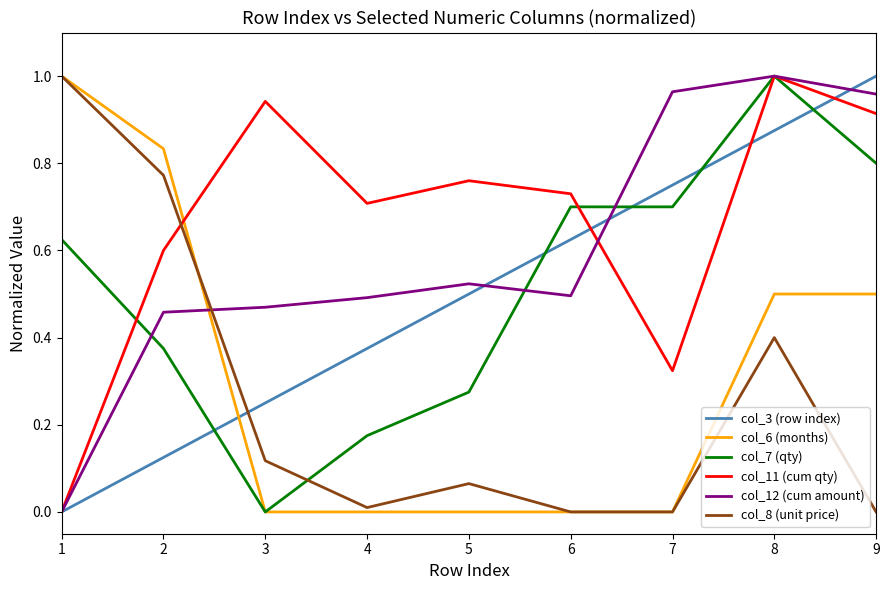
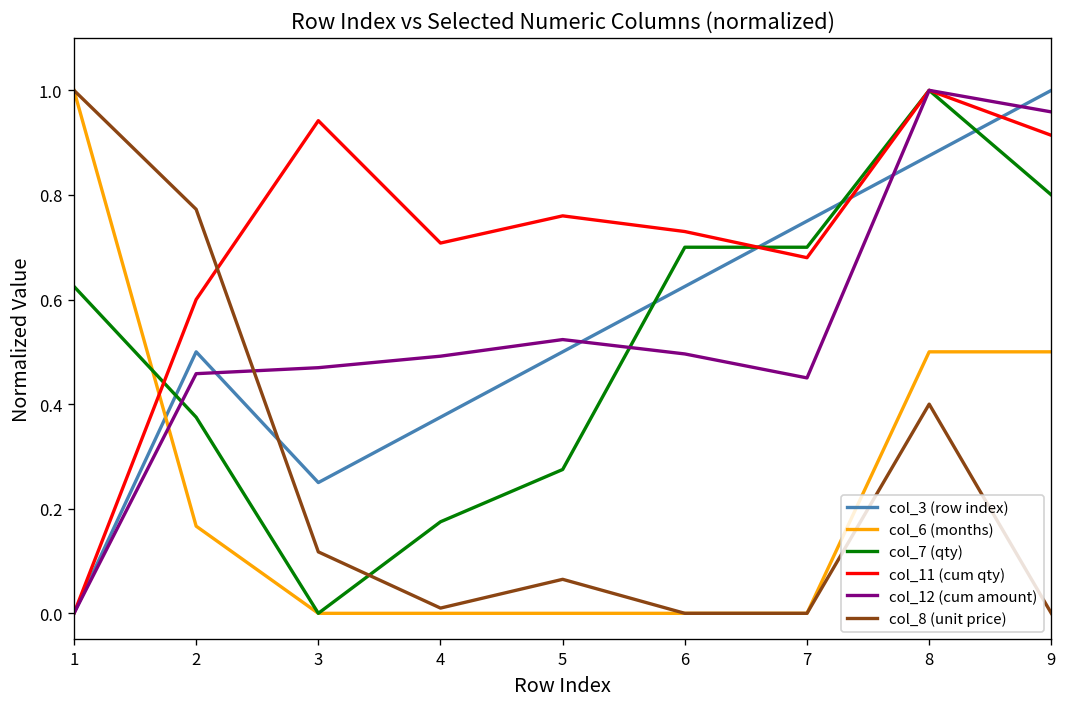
  {
    "col_3 (row index)": {
-     "2": 0.13,
+     "2": 0.50,
      "3": 0.25,
      "4": 0.38,
      "5": 0.50,
      "6": 0.63,
      "7": 0.75,
      "8": 0.88,
      "9": 1.00
    },
    "col_6 (months)": {
-     "2": 0.83,
+     "2": 0.17,
      "4": 0.00,
      "5": 0.00,
      "8": 0.50,
      "9": 0.50
    },
    "col_7 (qty)": {
      "1": 0.63,
      "2": 0.38,
      "4": 0.18,
      "5": 0.28,
      "6": 0.70,
      "7": 0.70,
      "9": 0.80
    },
    "col_11 (cum qty)": {
      "2": 0.60,
      "3": 0.94,
      "4": 0.71,
      "5": 0.76,
      "6": 0.73,
-     "7": 0.32,
+     "7": 0.68,
      "9": 0.91
    },
    "col_12 (cum amount)": {
      "2": 0.46,
      "3": 0.47,
      "4": 0.49,
      "5": 0.52,
      "6": 0.50,
-     "7": 0.96,
+     "7": 0.45,
      "9": 0.96
    },
    "col_8 (unit price)": {
      "2": 0.77,
      "3": 0.12,
      "4": 0.01,
      "5": 0.07,
      "8": 0.40,
      "9": 0.00
    }
  }
